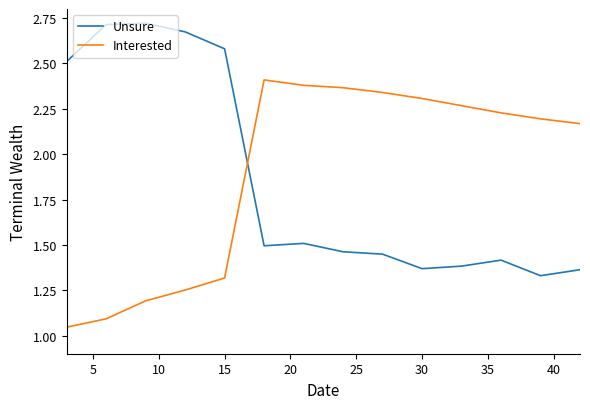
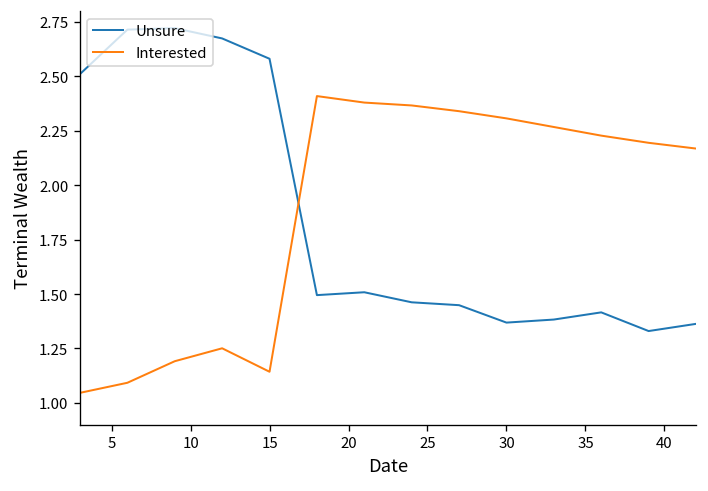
  {
    "Unsure": {
      "15": 2.58,
      "30": 1.37
    },
    "Interested": {
-     "15": 1.32,
+     "15": 1.14,
      "30": 2.31
    }
  }
